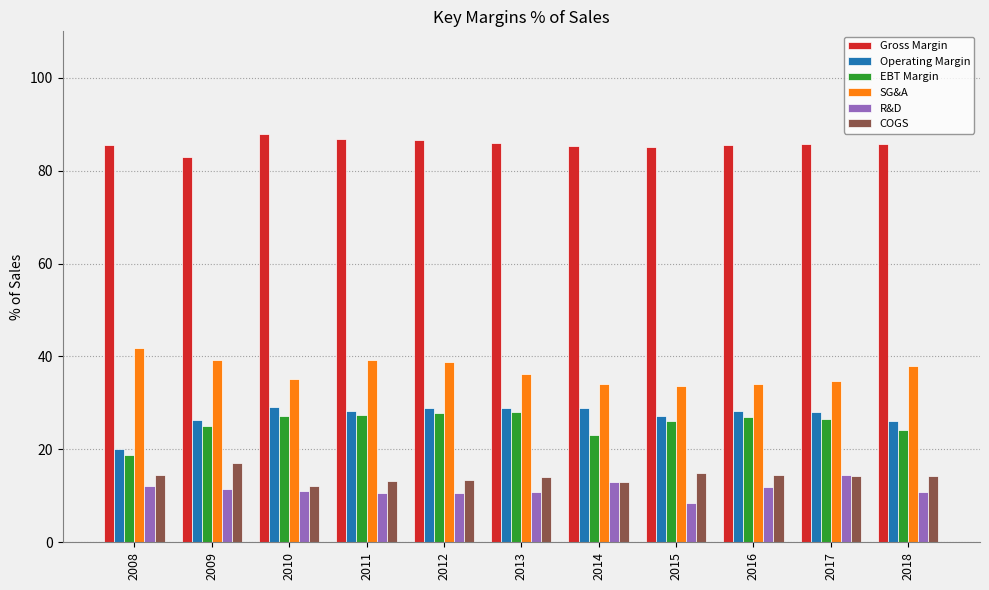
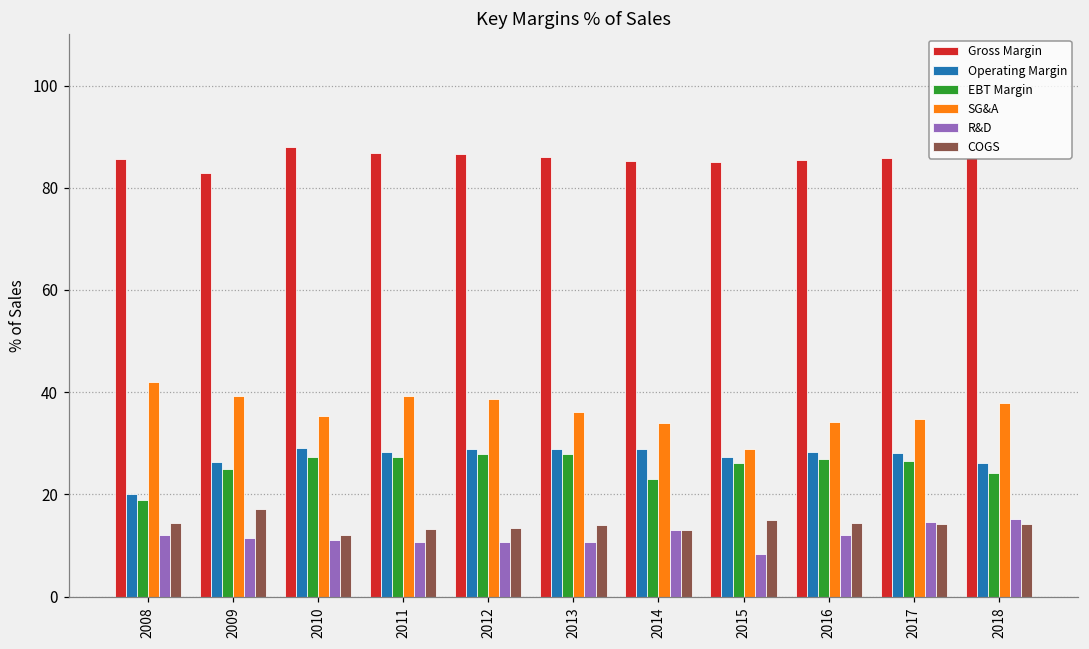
  {
    "Gross Margin": {
      "2008": 86,
      "2009": 83,
      "2010": 88,
      "2011": 87,
      "2012": 87,
      "2013": 86,
      "2014": 85,
      "2015": 85,
      "2016": 86,
      "2017": 86,
      "2018": 86
    },
    "Operating Margin": {
      "2008": 20,
      "2009": 26,
      "2010": 29,
      "2011": 28,
      "2012": 29,
      "2013": 29,
      "2014": 29,
      "2015": 27,
      "2016": 28,
      "2017": 28,
      "2018": 26
    },
    "EBT Margin": {
      "2008": 19,
      "2009": 25,
      "2010": 27,
      "2011": 27,
      "2012": 28,
      "2013": 28,
      "2014": 23,
      "2015": 26,
      "2016": 27,
      "2017": 27,
      "2018": 24
    },
    "SG&A": {
      "2008": 42,
      "2009": 39,
      "2010": 35,
      "2011": 39,
      "2012": 39,
      "2013": 36,
      "2014": 34,
-     "2015": 34,
+     "2015": 29,
      "2016": 34,
      "2017": 35,
      "2018": 38
    },
    "R&D": {
      "2008": 12,
      "2009": 11,
      "2010": 11,
      "2011": 11,
      "2012": 11,
      "2013": 11,
      "2014": 13,
      "2015": 8,
      "2016": 12,
      "2017": 15,
-     "2018": 11
+     "2018": 15
    },
    "COGS": {
      "2008": 14,
      "2009": 17,
      "2010": 12,
      "2011": 13,
      "2012": 13,
      "2013": 14,
      "2014": 13,
      "2015": 15,
      "2016": 14,
      "2017": 14,
      "2018": 14
    }
  }
